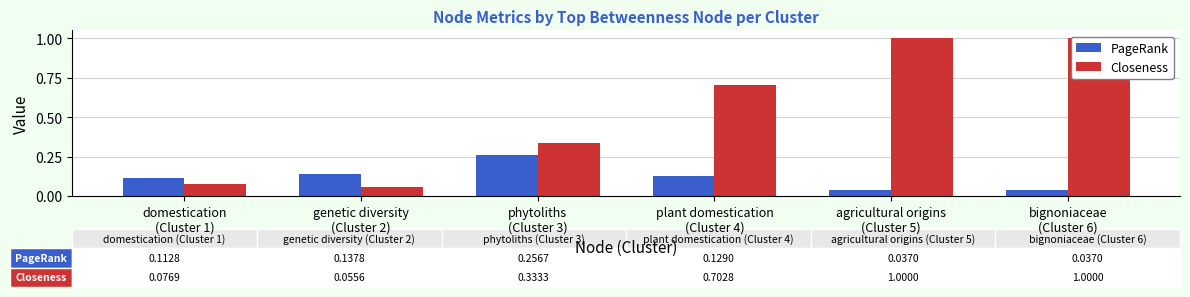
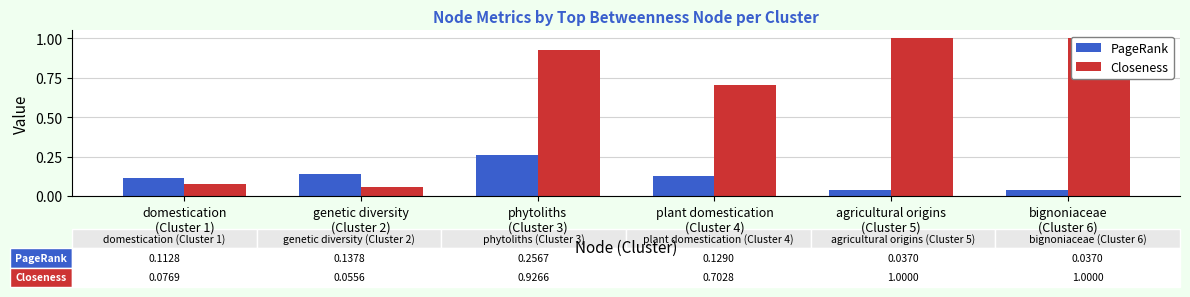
  {
    "PageRank": {
      "domestication (Cluster 1)": 0.11,
      "genetic diversity (Cluster 2)": 0.14,
      "phytoliths (Cluster 3)": 0.26,
      "plant domestication (Cluster 4)": 0.13,
      "agricultural origins (Cluster 5)": 0.04,
      "bignoniaceae (Cluster 6)": 0.04
    },
    "Closeness": {
-     "phytoliths (Cluster 3)": 0.3333
+     "phytoliths (Cluster 3)": 0.9266
    }
  }
